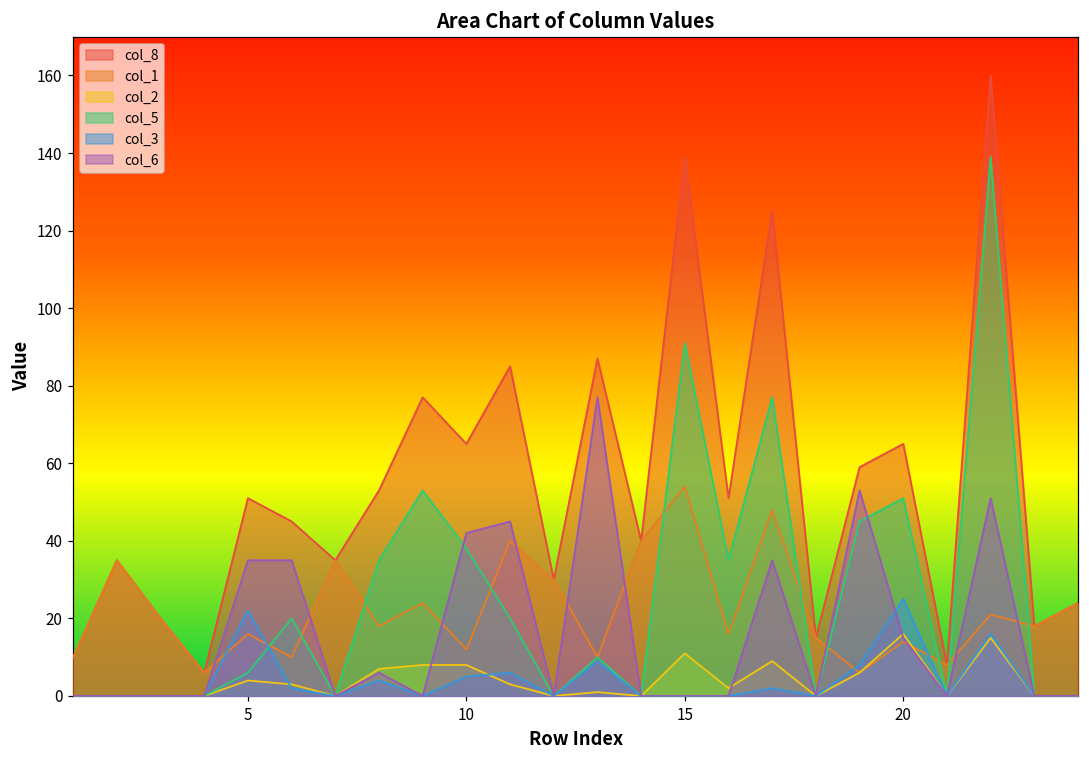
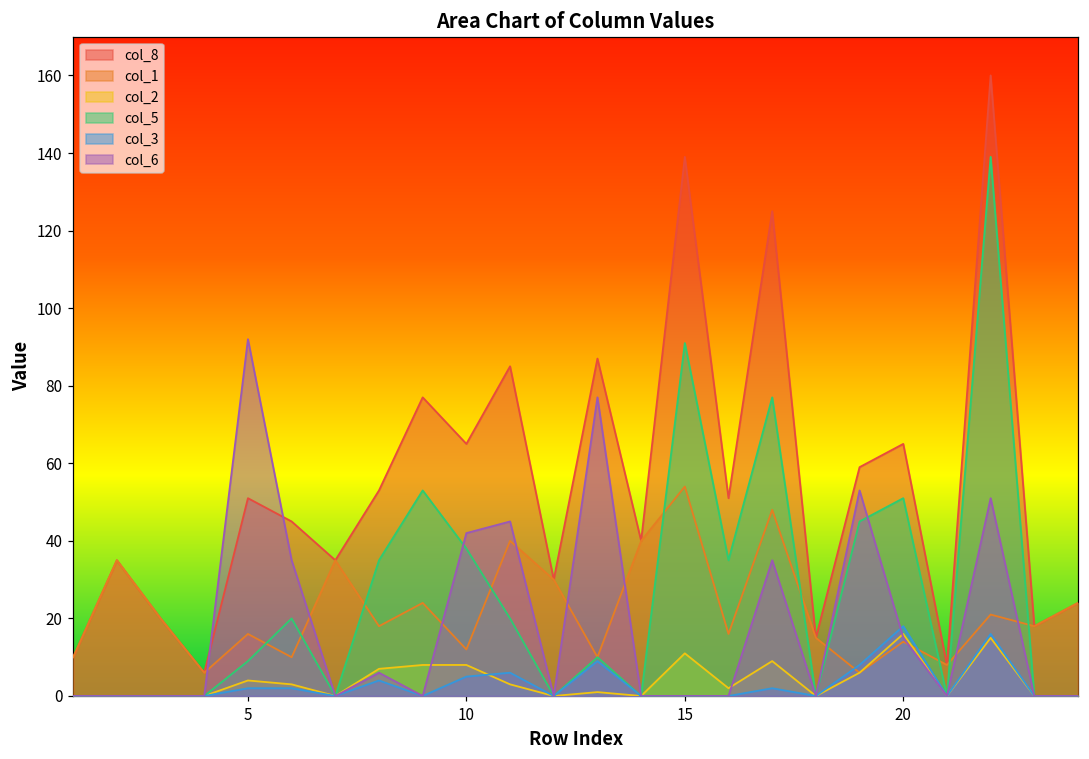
  {
    "col_5": {
-     "5": 6,
+     "5": 9,
      "10": 38,
      "15": 91,
      "20": 51
    },
    "col_3": {
-     "5": 22,
+     "5": 2,
      "10": 5,
-     "20": 25
+     "20": 18
    },
    "col_6": {
-     "5": 35,
+     "5": 92,
      "10": 42,
      "20": 15
    }
  }
